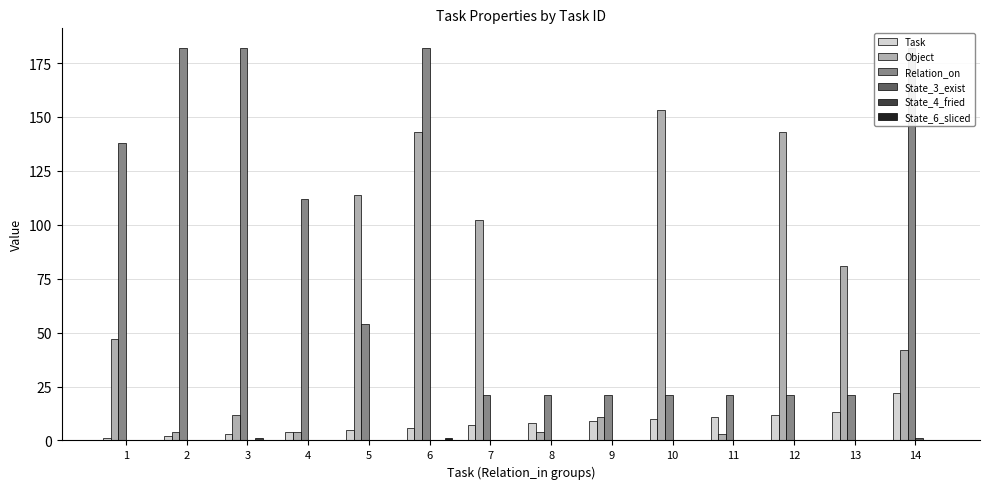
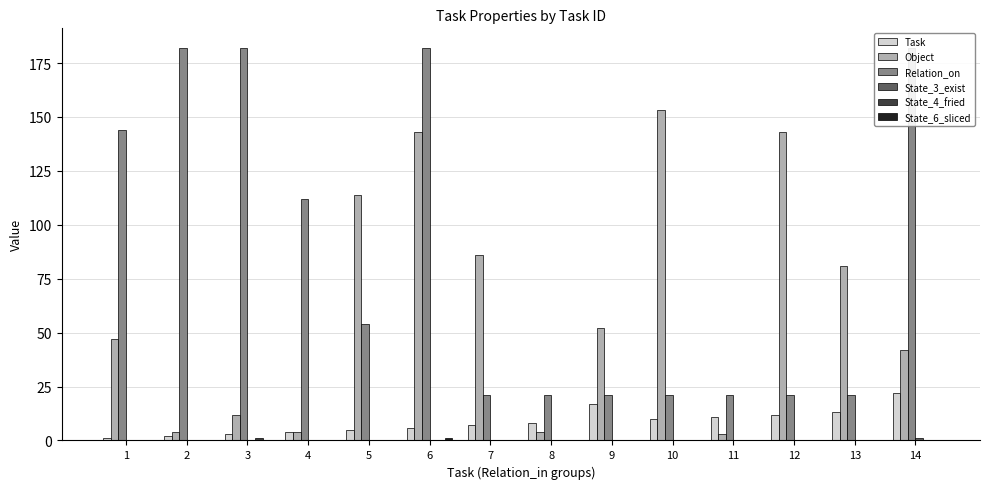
  {
    "Task": {
      "2": 2,
      "3": 3,
      "4": 4,
      "5": 5,
      "6": 6,
      "7": 7,
      "8": 8,
-     "9": 9,
+     "9": 17,
      "10": 10,
      "11": 11,
      "12": 12,
      "13": 13,
      "14": 22
    },
    "Object": {
      "1": 47,
      "2": 4,
      "3": 12,
      "4": 4,
      "5": 114,
      "6": 143,
-     "7": 102,
+     "7": 86,
      "8": 4,
-     "9": 11,
+     "9": 52,
      "10": 153,
      "11": 3,
      "12": 143,
      "13": 81,
      "14": 42
    },
    "Relation_on": {
-     "1": 138,
+     "1": 144,
      "2": 182,
      "3": 182,
      "4": 112,
      "5": 54,
      "6": 182,
      "7": 21,
      "8": 21,
      "9": 21,
      "10": 21,
      "11": 21,
      "12": 21,
      "13": 21
    }
  }
